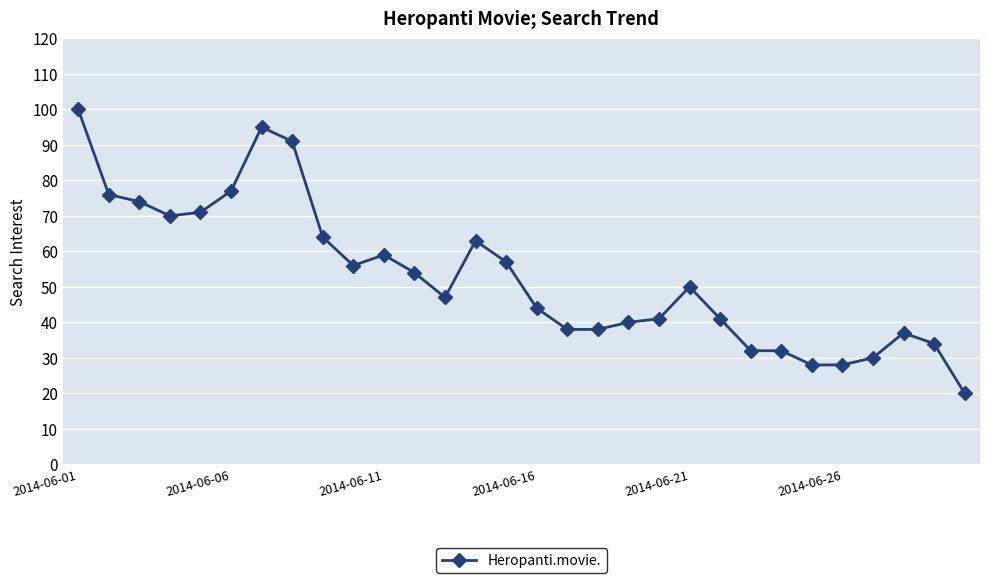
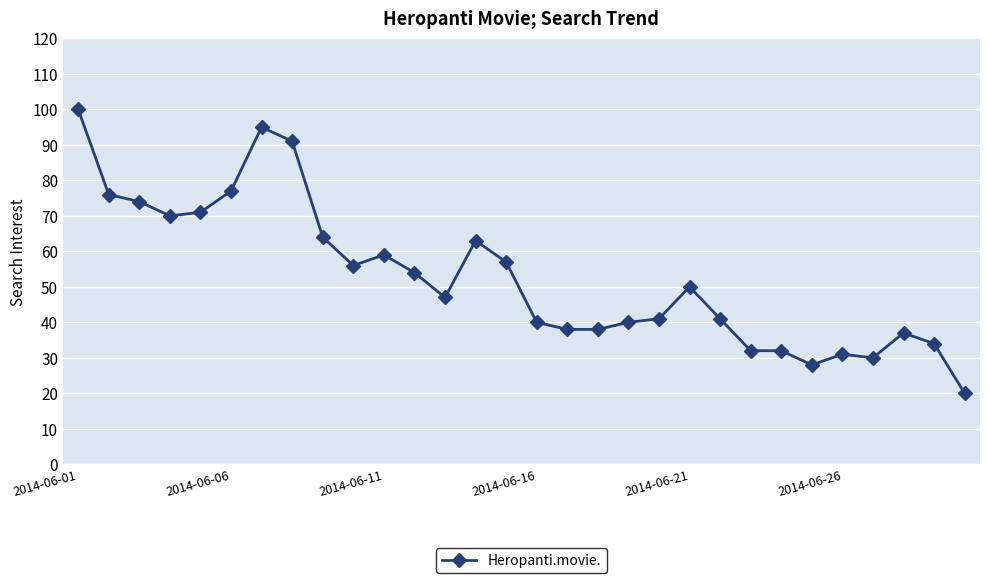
  {
    "2014-06-01": 100,
    "2014-06-06": 77,
    "2014-06-11": 59,
-   "2014-06-16": 44,
+   "2014-06-16": 40,
    "2014-06-21": 50,
-   "2014-06-26": 28
+   "2014-06-26": 31
  }
